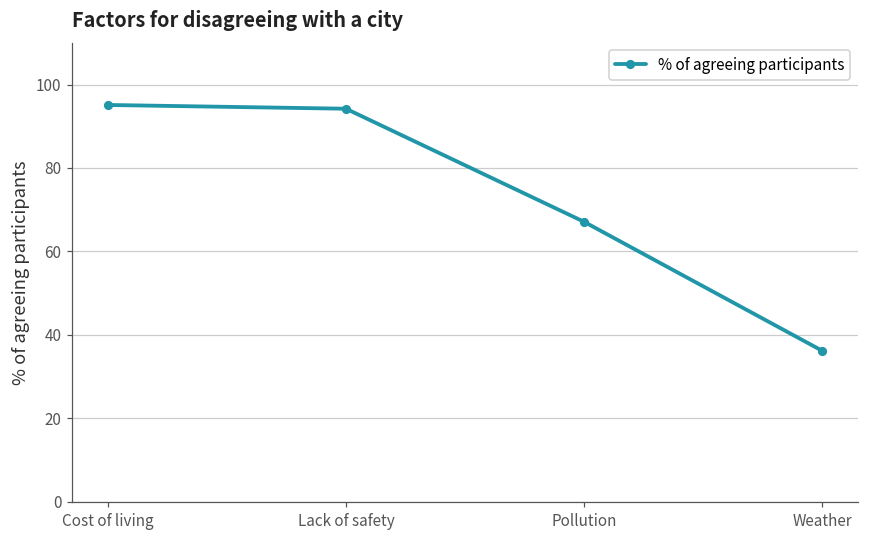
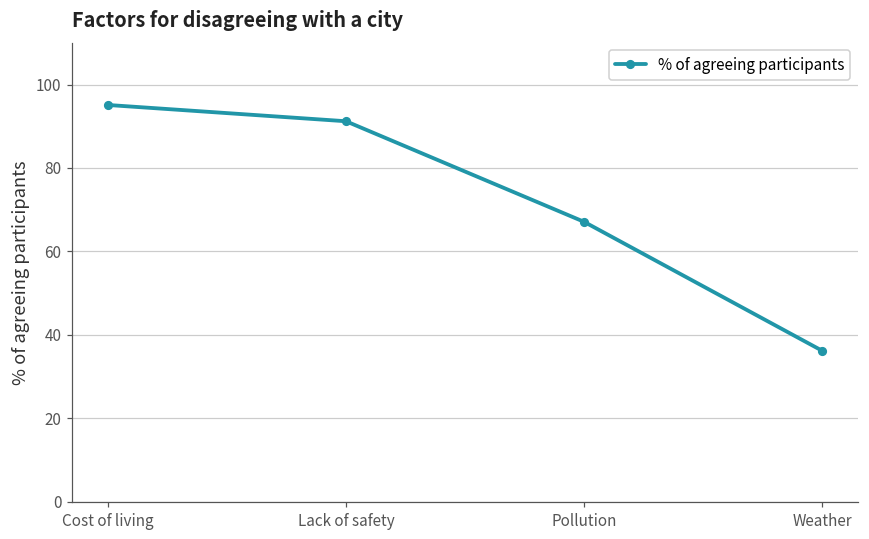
  {
    "Cost of living": 95,
-   "Lack of safety": 94,
+   "Lack of safety": 91,
    "Pollution": 67,
    "Weather": 36
  }
